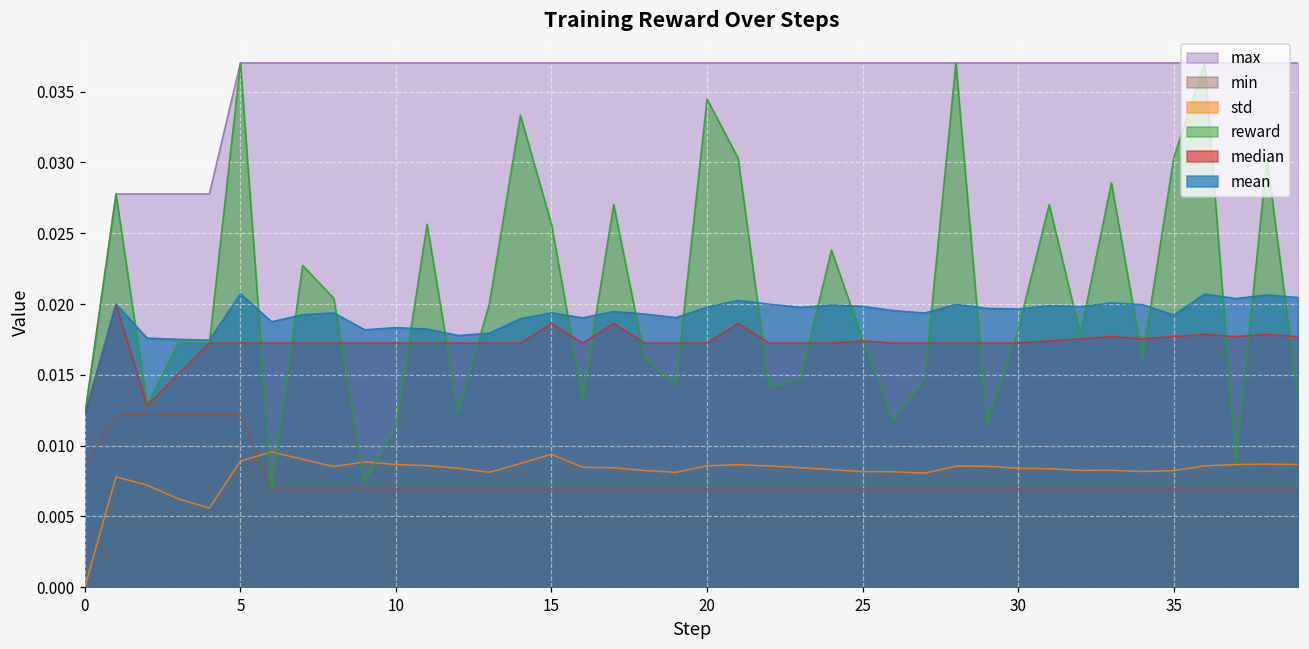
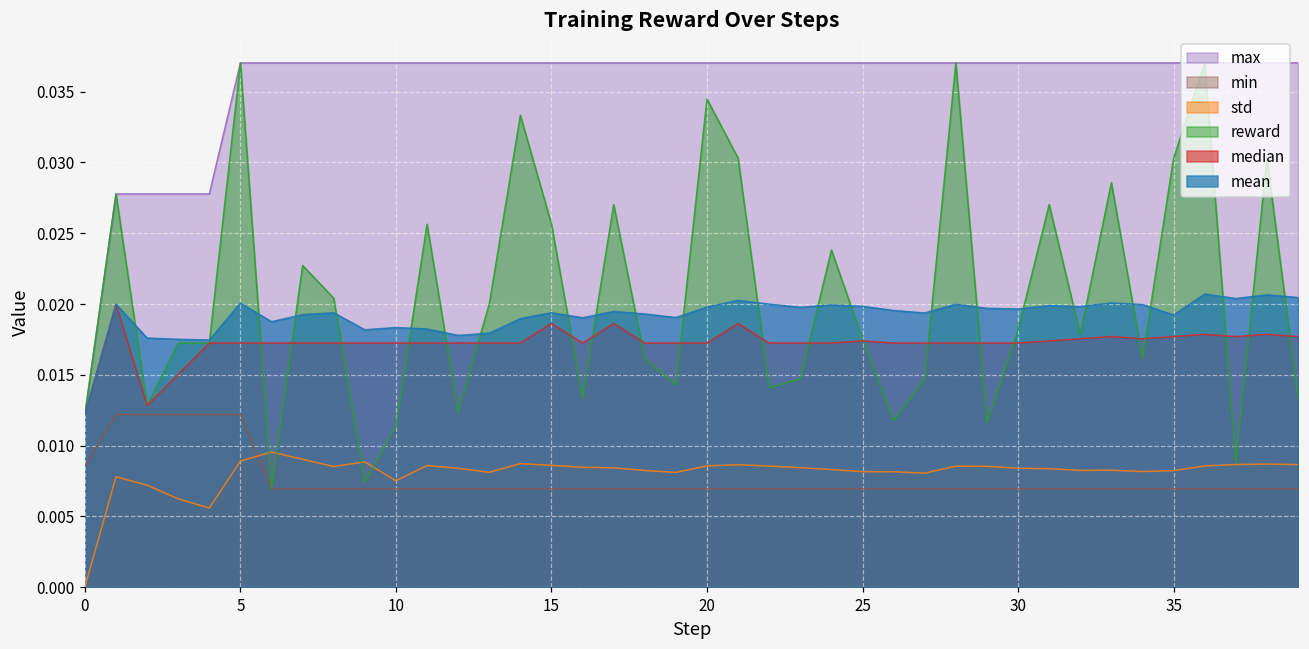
  {
    "max": {
      "10": 0.0370,
      "15": 0.0370,
      "20": 0.0370,
      "25": 0.0370,
      "30": 0.0370,
      "35": 0.0370
    },
    "min": {
      "0": 0.0085,
      "5": 0.0122,
      "10": 0.0069,
      "15": 0.0069,
      "20": 0.0069,
      "25": 0.0069,
      "30": 0.0069,
      "35": 0.0069
    },
    "std": {
      "0": 0.0000,
      "5": 0.0089,
-     "10": 0.0087,
-     "15": 0.0094,
+     "10": 0.0075,
+     "15": 0.0086,
      "20": 0.0086,
      "25": 0.0082,
      "30": 0.0084,
      "35": 0.0082
    },
    "reward": {
      "10": 0.0114,
      "15": 0.0256,
      "20": 0.0345,
      "30": 0.0182,
      "35": 0.0303
    },
    "median": {
      "5": 0.0172,
      "10": 0.0172,
      "15": 0.0186,
      "20": 0.0172,
      "30": 0.0172,
      "35": 0.0177
    },
    "mean": {
-     "5": 0.0207,
+     "5": 0.0201,
      "10": 0.0183,
      "15": 0.0194,
      "20": 0.0198,
      "25": 0.0198,
      "30": 0.0196,
      "35": 0.0192
    }
  }
